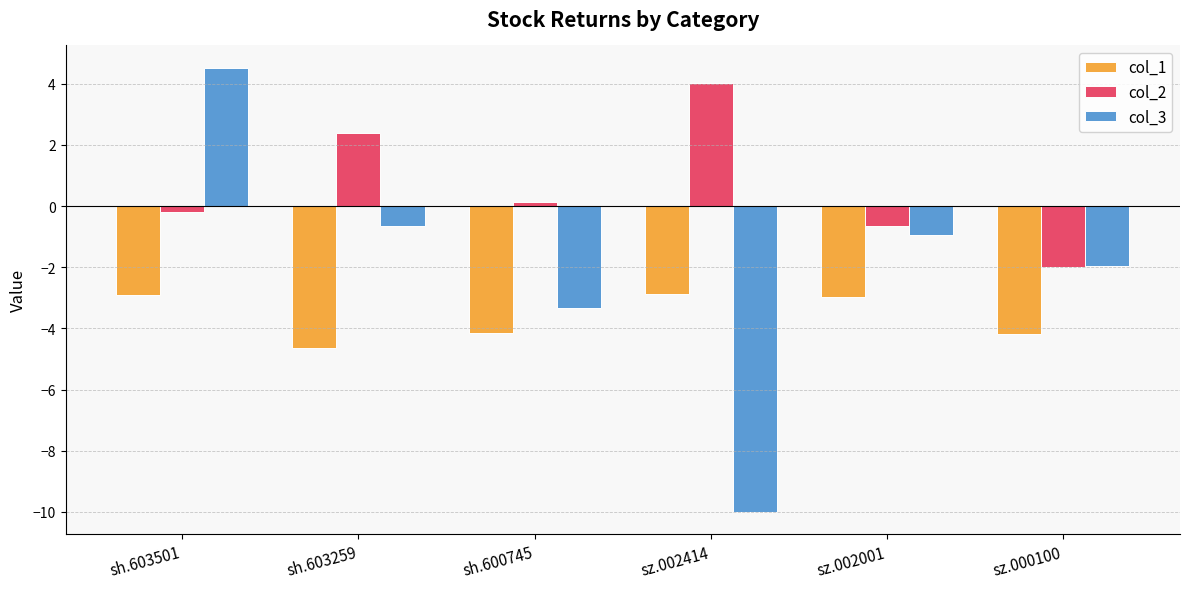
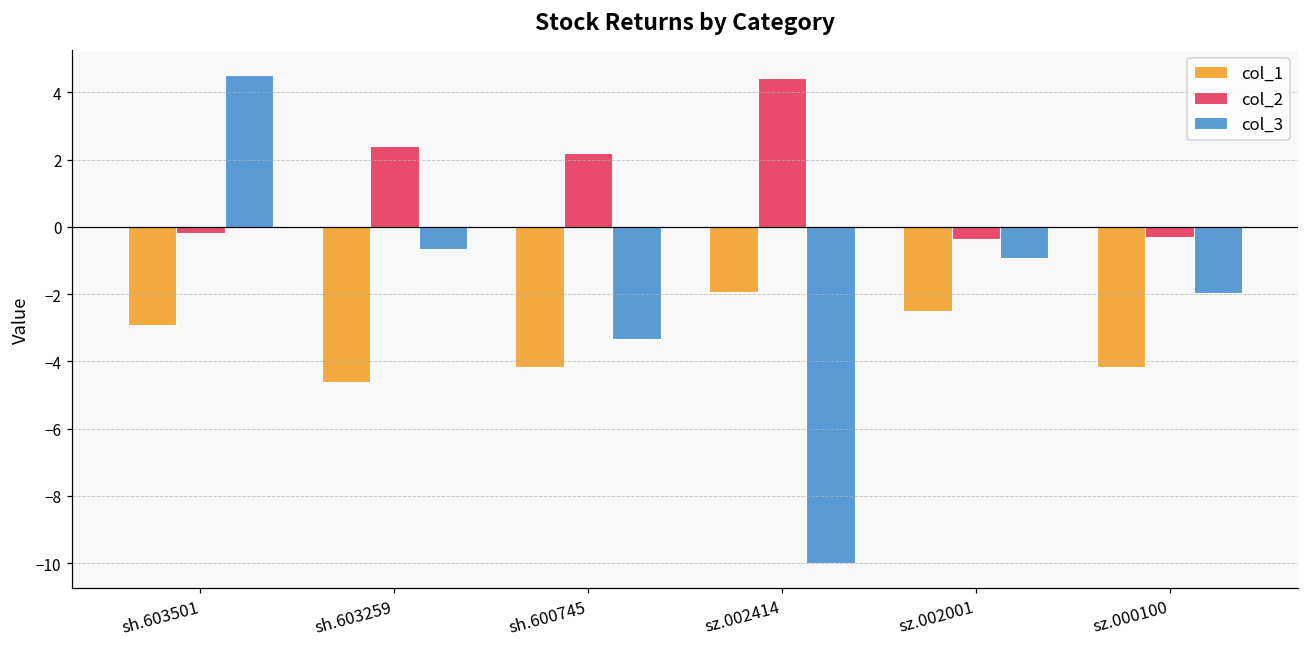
  {
    "col_1": {
      "sh.603501": -2.9,
      "sh.603259": -4.6,
      "sh.600745": -4.2,
-     "sz.002414": -2.9,
-     "sz.002001": -3.0,
+     "sz.002414": -1.9,
+     "sz.002001": -2.5,
      "sz.000100": -4.2
    },
    "col_2": {
      "sh.603501": -0.2,
      "sh.603259": 2.4,
-     "sh.600745": 0.1,
-     "sz.002414": 4.0,
-     "sz.002001": -0.6,
-     "sz.000100": -2.0
+     "sh.600745": 2.2,
+     "sz.002414": 4.4,
+     "sz.002001": -0.4,
+     "sz.000100": -0.3
    },
    "col_3": {
      "sh.603501": 4.5,
      "sh.603259": -0.7,
      "sh.600745": -3.3,
      "sz.002414": -10.0,
      "sz.002001": -0.9,
      "sz.000100": -2.0
    }
  }
